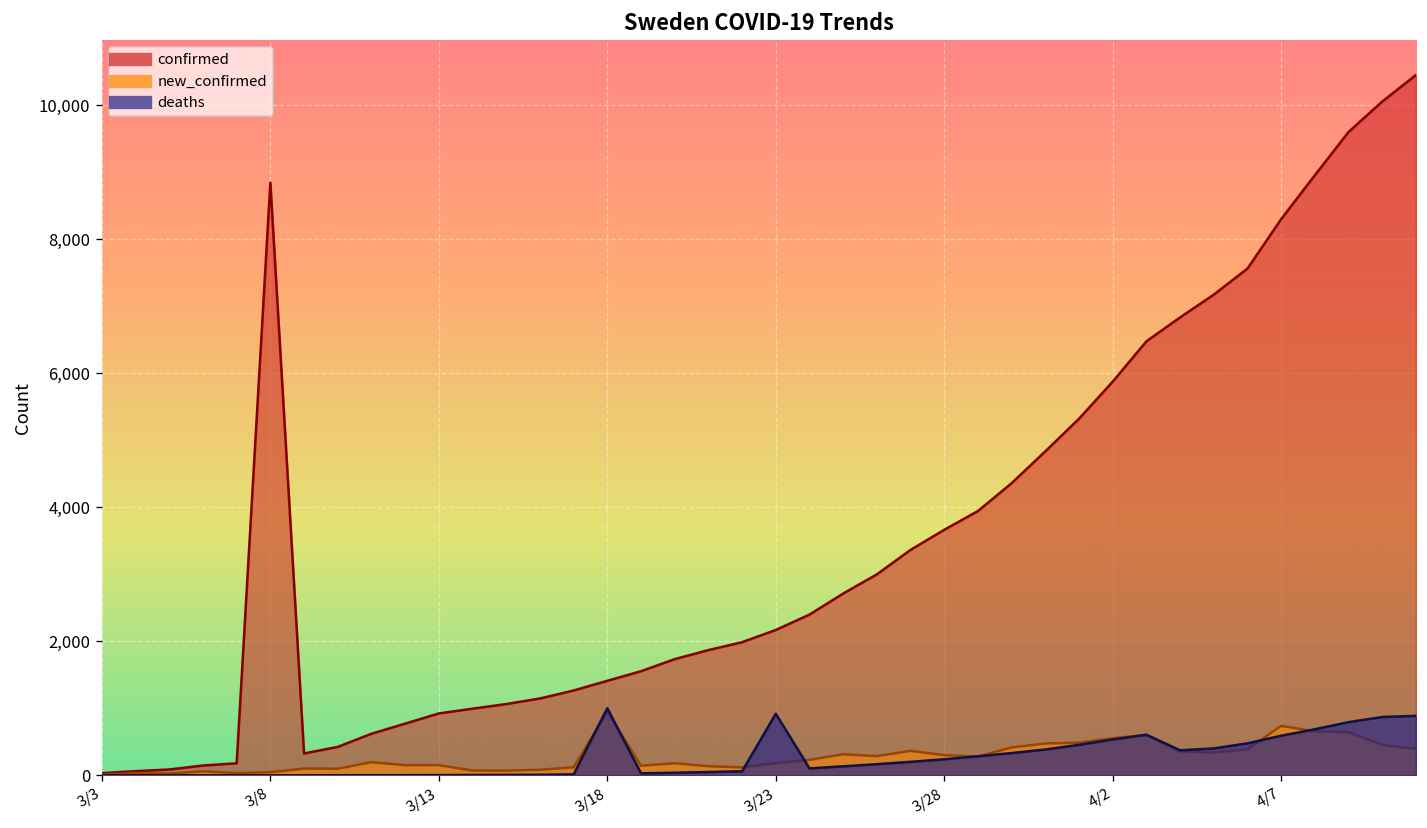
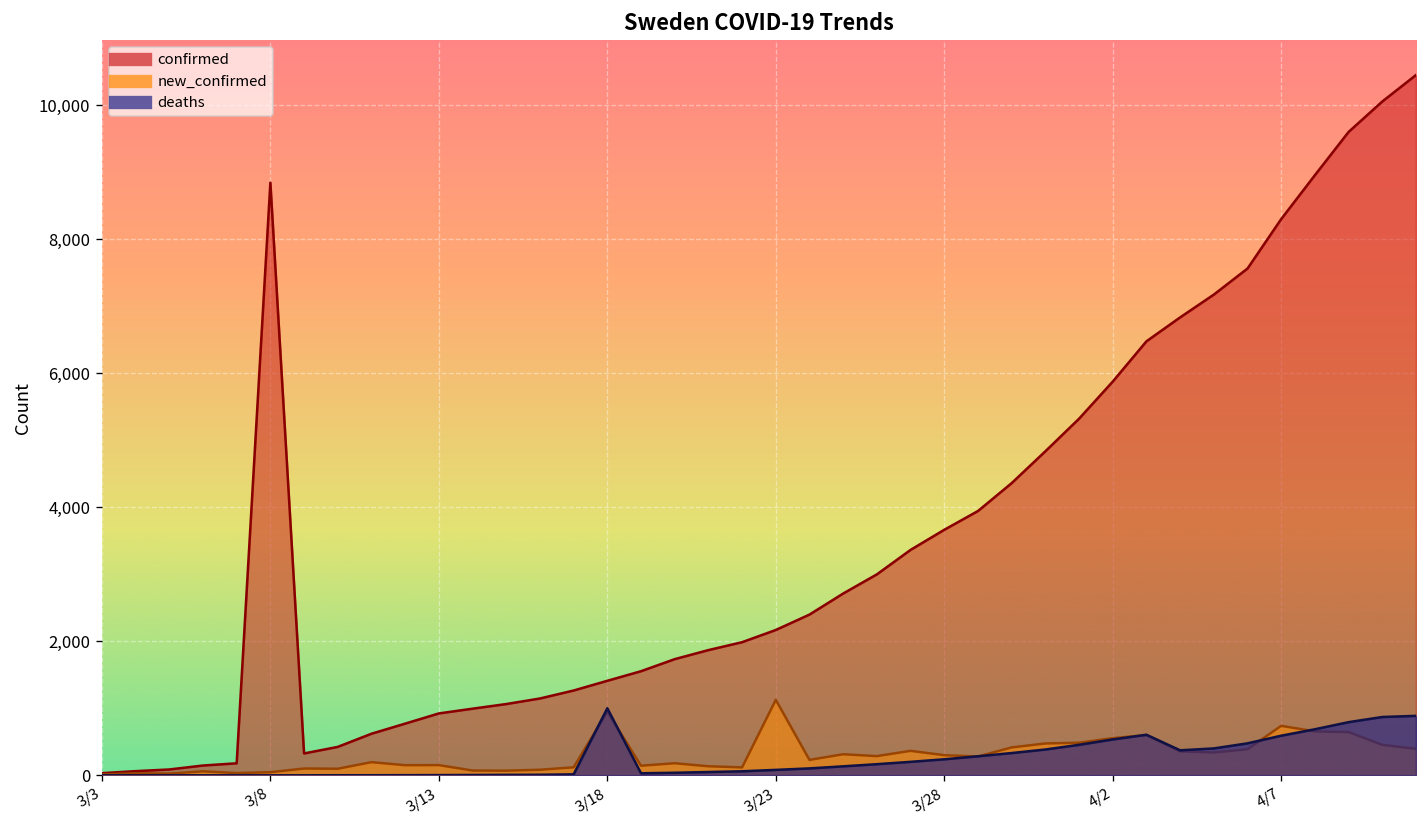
  {
    "confirmed": {
      "3/8": "8,800",
      "3/13": "900",
      "3/18": "1,400",
      "3/23": "2,200",
      "3/28": "3,700",
      "4/2": "5,900",
      "4/7": "8,300"
    },
    "new_confirmed": {
      "3/8": "0",
      "3/13": "200",
      "3/18": "1,000",
-     "3/23": "200",
+     "3/23": "1,100",
      "3/28": "300",
      "4/7": "700"
    },
    "deaths": {
      "3/8": "0",
      "3/13": "0",
      "3/18": "1,000",
-     "3/23": "900",
+     "3/23": "100",
      "3/28": "200",
      "4/7": "600"
    }
  }
